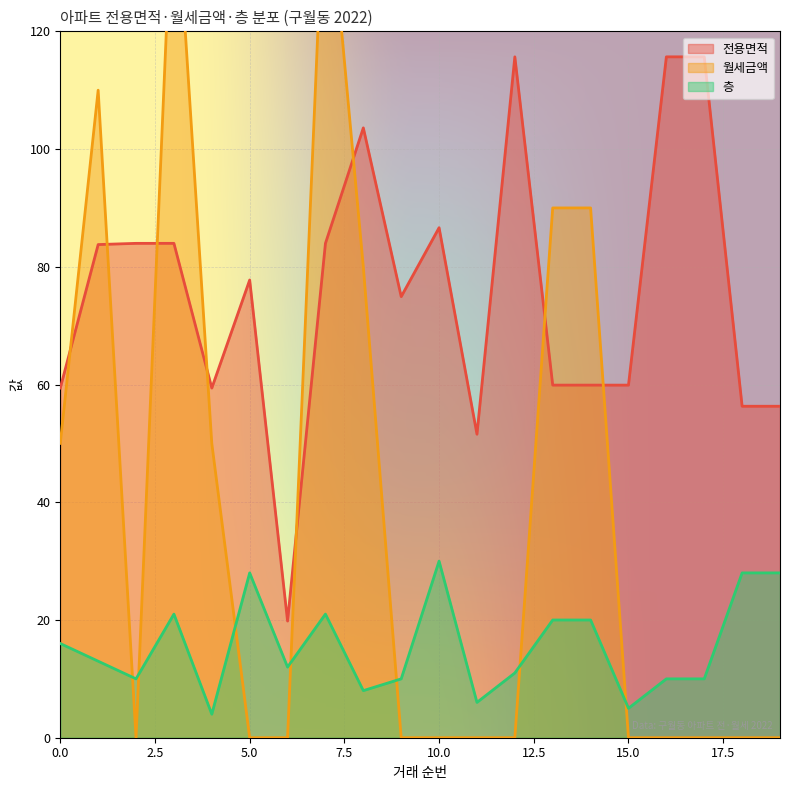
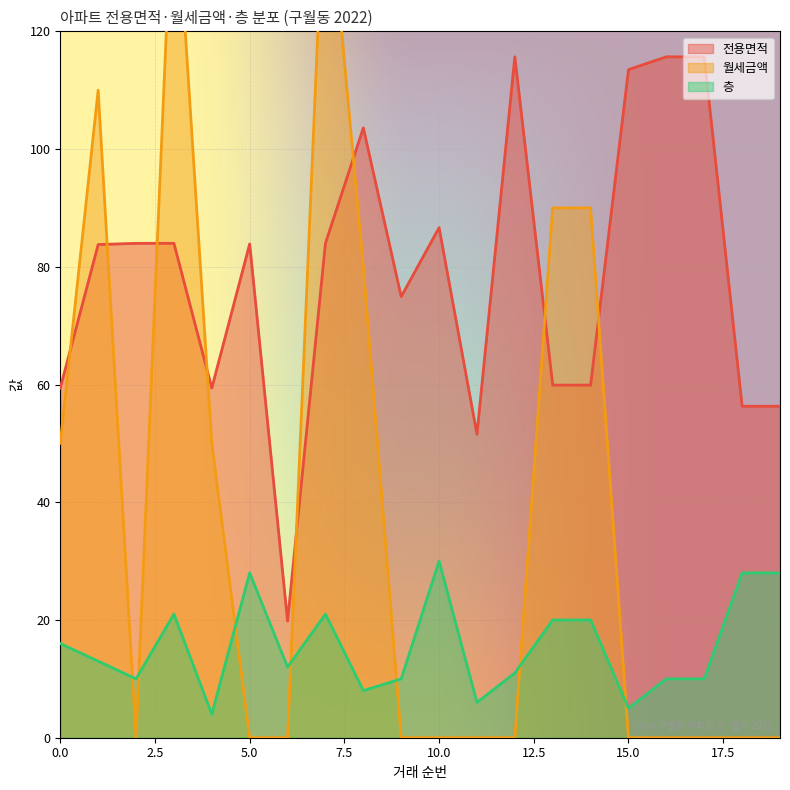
  {
    "전용면적": {
      "0.0": 59,
-     "5.0": 78,
+     "5.0": 84,
      "10.0": 87,
-     "15.0": 60
+     "15.0": 114
    },
    "월세금액": {
      "0.0": 50,
      "5.0": 0,
      "10.0": 0,
      "15.0": 0
    },
    "층": {
      "0.0": 16,
      "5.0": 28,
      "10.0": 30,
      "15.0": 5
    }
  }
